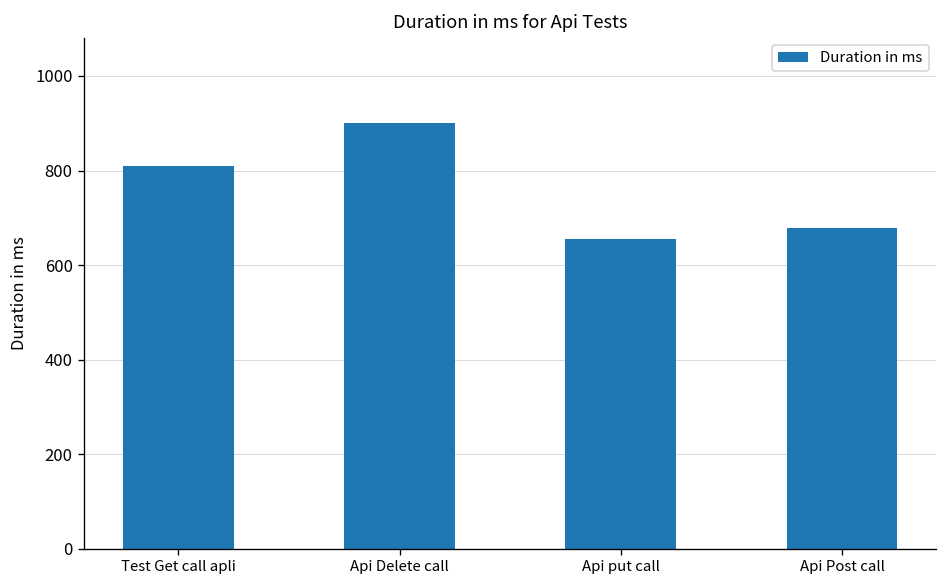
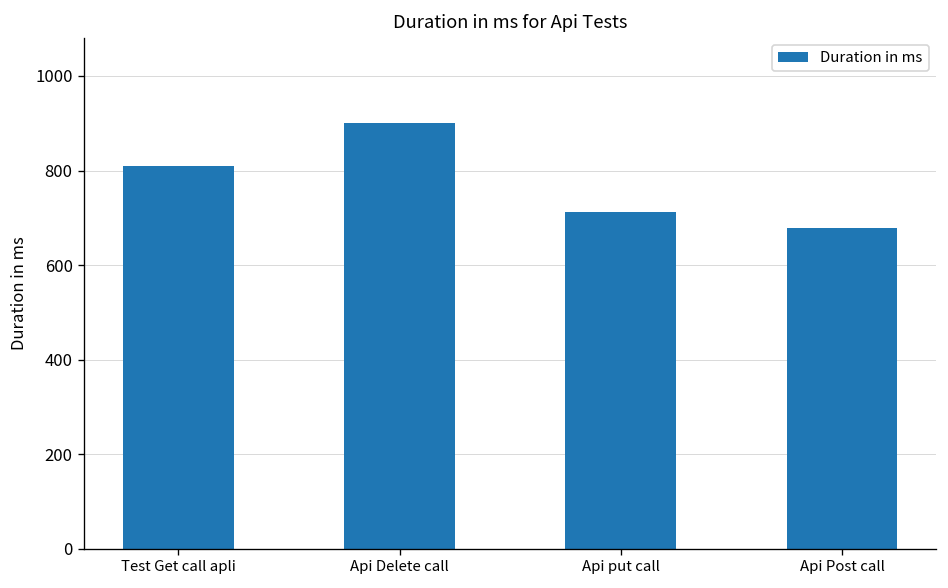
  {
    "Test Get call apli": 810,
    "Api Delete call": 900,
-   "Api put call": 660,
+   "Api put call": 710,
    "Api Post call": 680
  }
